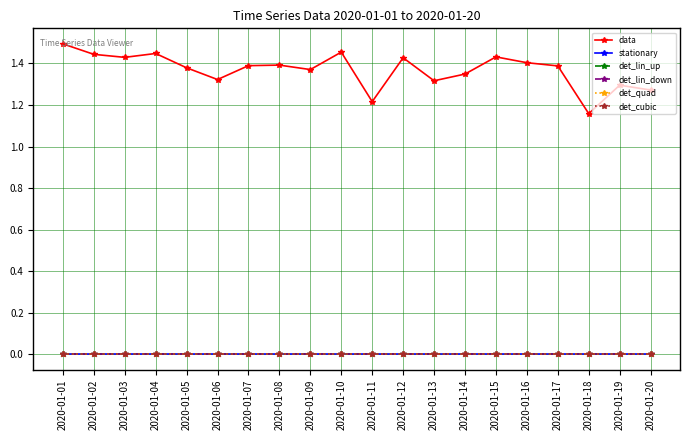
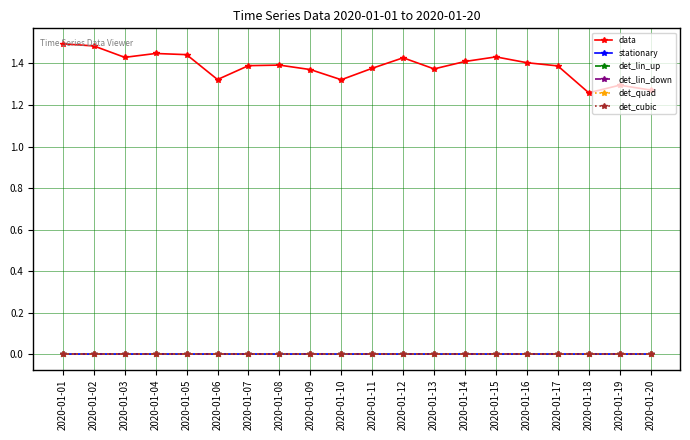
  {
    "data": {
      "2020-01-01": 1.49,
-     "2020-01-02": 1.44,
+     "2020-01-02": 1.48,
      "2020-01-03": 1.43,
      "2020-01-04": 1.45,
-     "2020-01-05": 1.38,
+     "2020-01-05": 1.44,
      "2020-01-06": 1.32,
      "2020-01-07": 1.39,
      "2020-01-08": 1.39,
      "2020-01-09": 1.37,
-     "2020-01-10": 1.45,
-     "2020-01-11": 1.22,
+     "2020-01-10": 1.32,
+     "2020-01-11": 1.38,
      "2020-01-12": 1.43,
-     "2020-01-13": 1.32,
-     "2020-01-14": 1.35,
+     "2020-01-13": 1.37,
+     "2020-01-14": 1.41,
      "2020-01-15": 1.43,
      "2020-01-16": 1.40,
      "2020-01-17": 1.39,
-     "2020-01-18": 1.16
+     "2020-01-18": 1.26
    },
    "det_cubic": {
      "2020-01-01": 0.00,
      "2020-01-02": 0.00,
      "2020-01-03": 0.00,
      "2020-01-04": 0.00,
      "2020-01-05": 0.00,
      "2020-01-06": 0.00,
      "2020-01-07": 0.00,
      "2020-01-08": 0.00,
      "2020-01-09": 0.00,
      "2020-01-10": 0.00,
      "2020-01-11": 0.00,
      "2020-01-12": 0.00,
      "2020-01-13": 0.00,
      "2020-01-14": 0.00,
      "2020-01-15": 0.00,
      "2020-01-16": 0.00,
      "2020-01-17": 0.00,
      "2020-01-18": 0.00,
      "2020-01-19": 0.00,
      "2020-01-20": 0.00
    }
  }
